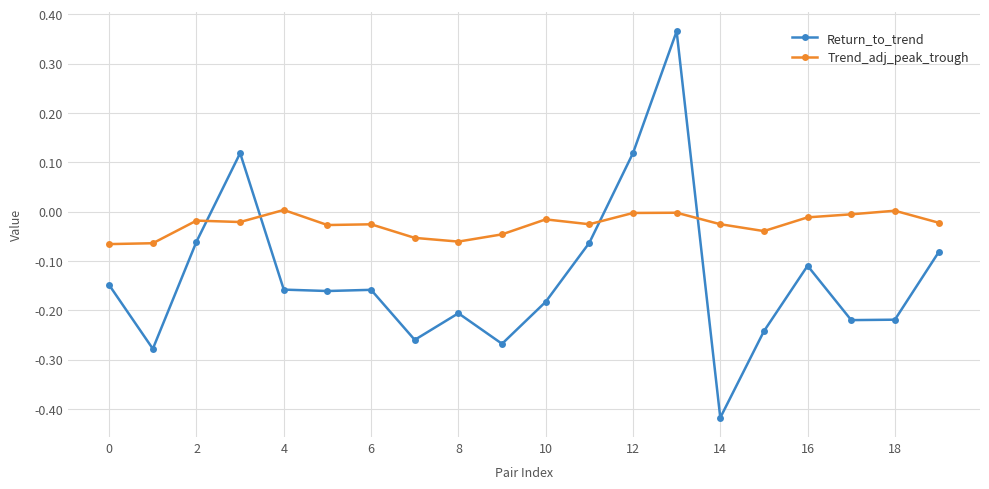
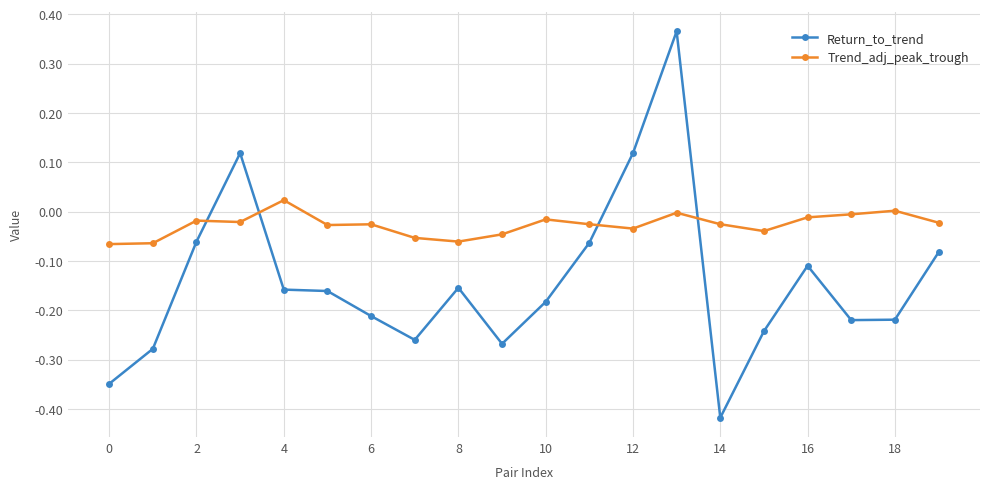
  {
    "Return_to_trend": {
-     "0": -0.15,
+     "0": -0.35,
      "2": -0.06,
      "4": -0.16,
-     "6": -0.16,
-     "8": -0.21,
+     "6": -0.21,
+     "8": -0.15,
      "10": -0.18,
      "12": 0.12,
      "14": -0.42,
      "16": -0.11,
      "18": -0.22
    },
    "Trend_adj_peak_trough": {
      "0": -0.07,
      "2": -0.02,
-     "4": 0.00,
+     "4": 0.02,
      "6": -0.03,
      "8": -0.06,
      "10": -0.02,
-     "12": 0.00,
+     "12": -0.03,
      "14": -0.03,
      "16": -0.01,
      "18": 0.00
    }
  }
